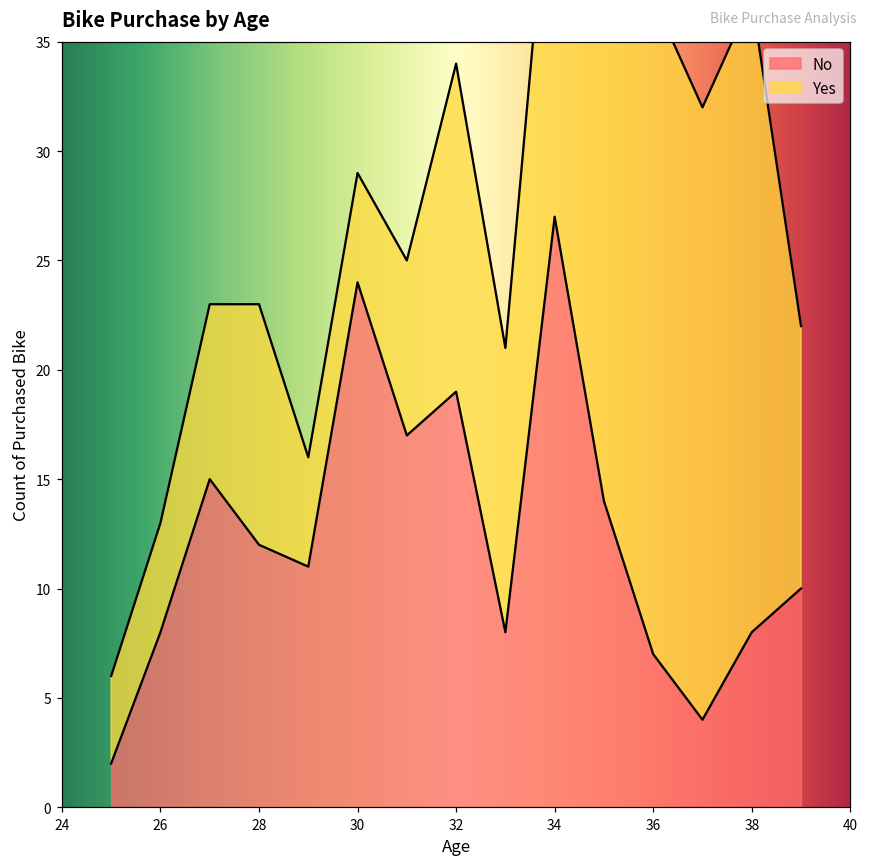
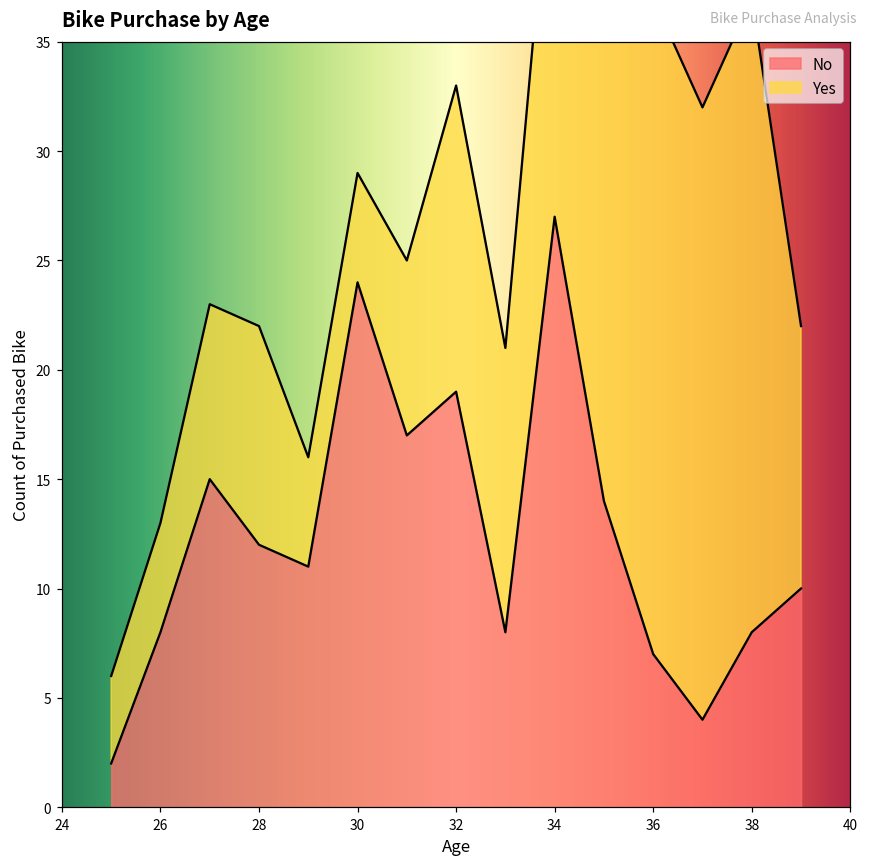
  {
    "No": {
      "26": 8,
      "28": 12,
      "30": 24,
      "32": 19,
      "34": 27,
      "36": 7,
      "38": 8
    },
    "Yes": {
      "26": 5,
-     "28": 11,
+     "28": 10,
      "30": 5,
-     "32": 15
+     "32": 14
    }
  }
